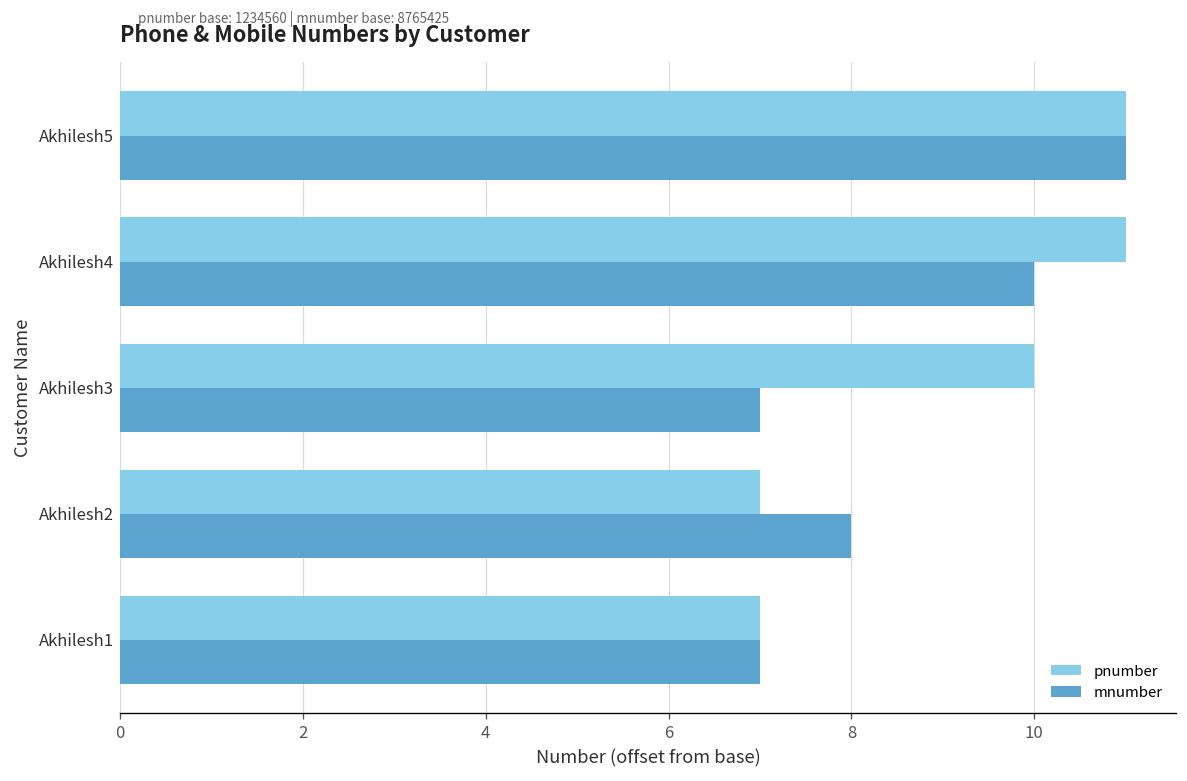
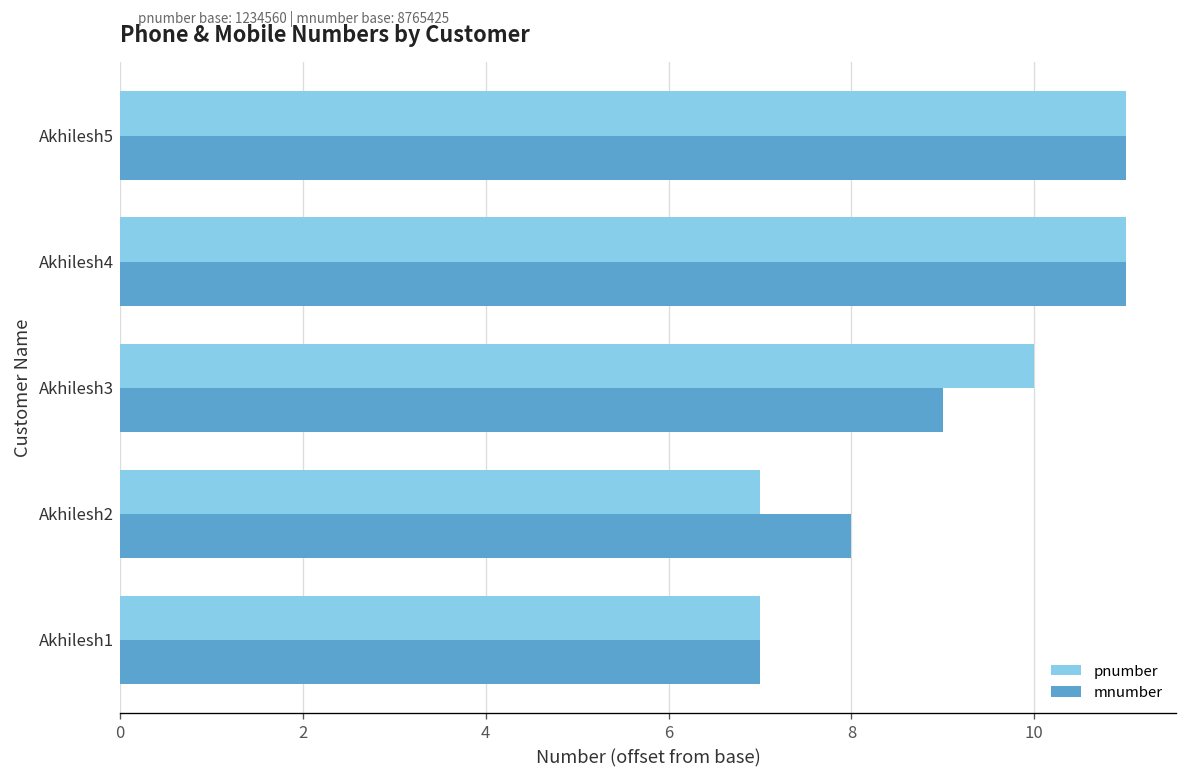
  {
    "pnumber": {
      "Akhilesh5": 11.0,
      "Akhilesh4": 11.0,
      "Akhilesh3": 10.0,
      "Akhilesh2": 7.0,
      "Akhilesh1": 7.0
    },
    "mnumber": {
      "Akhilesh5": 11.0,
-     "Akhilesh4": 10.0,
-     "Akhilesh3": 7.0,
+     "Akhilesh4": 11.0,
+     "Akhilesh3": 9.0,
      "Akhilesh2": 8.0,
      "Akhilesh1": 7.0
    }
  }
